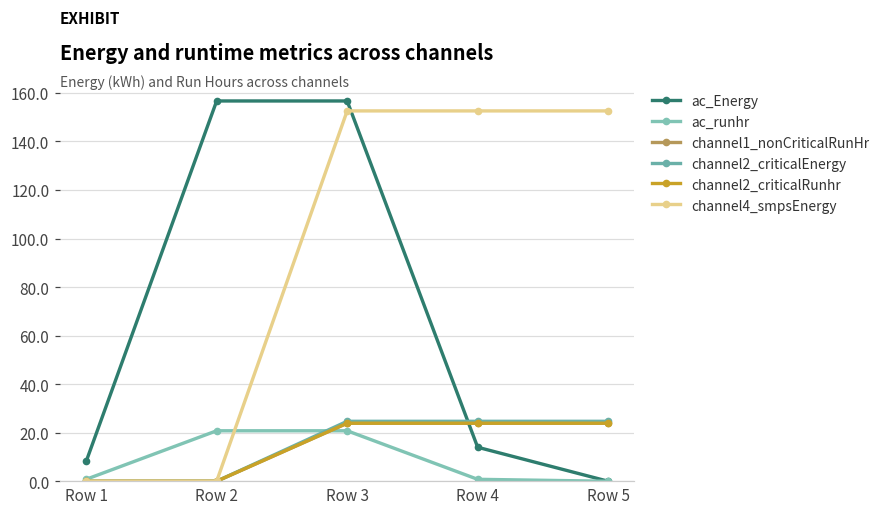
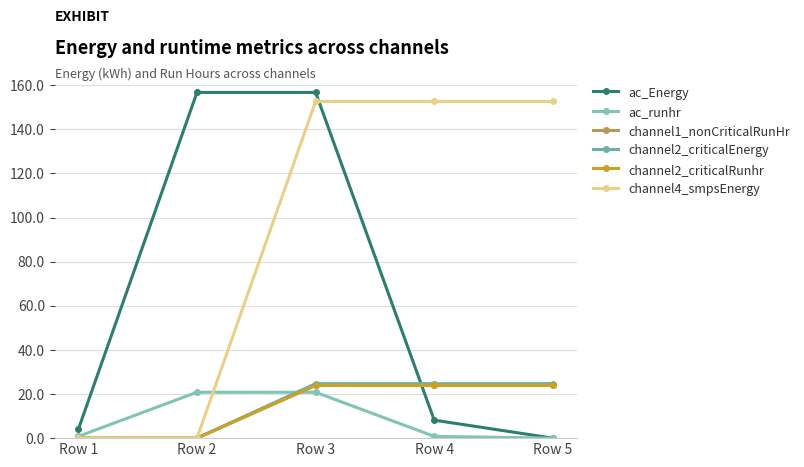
  {
    "ac_Energy": {
-     "Row 1": 8,
+     "Row 1": 4,
      "Row 2": 157,
      "Row 3": 157,
-     "Row 4": 14
+     "Row 4": 8
    },
    "channel4_smpsEnergy": {
      "Row 3": 153,
      "Row 4": 153,
      "Row 5": 153
    }
  }
